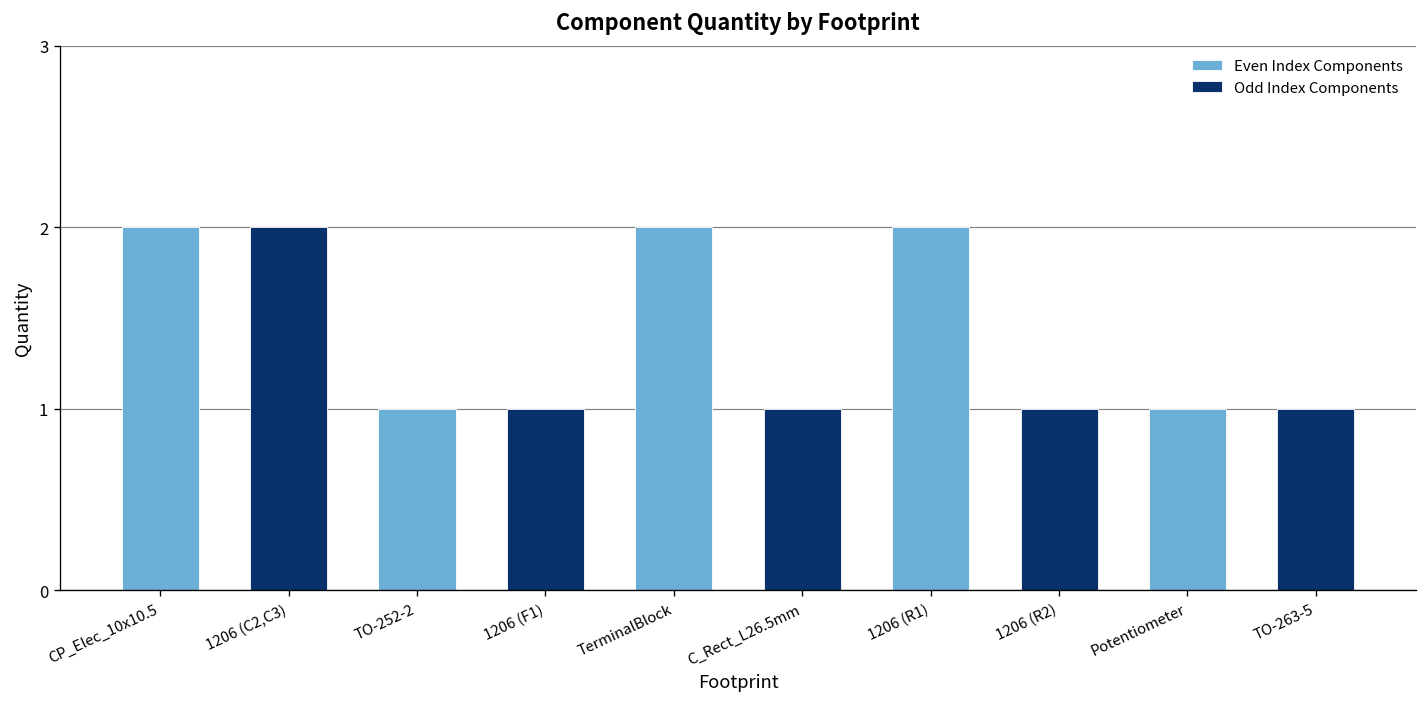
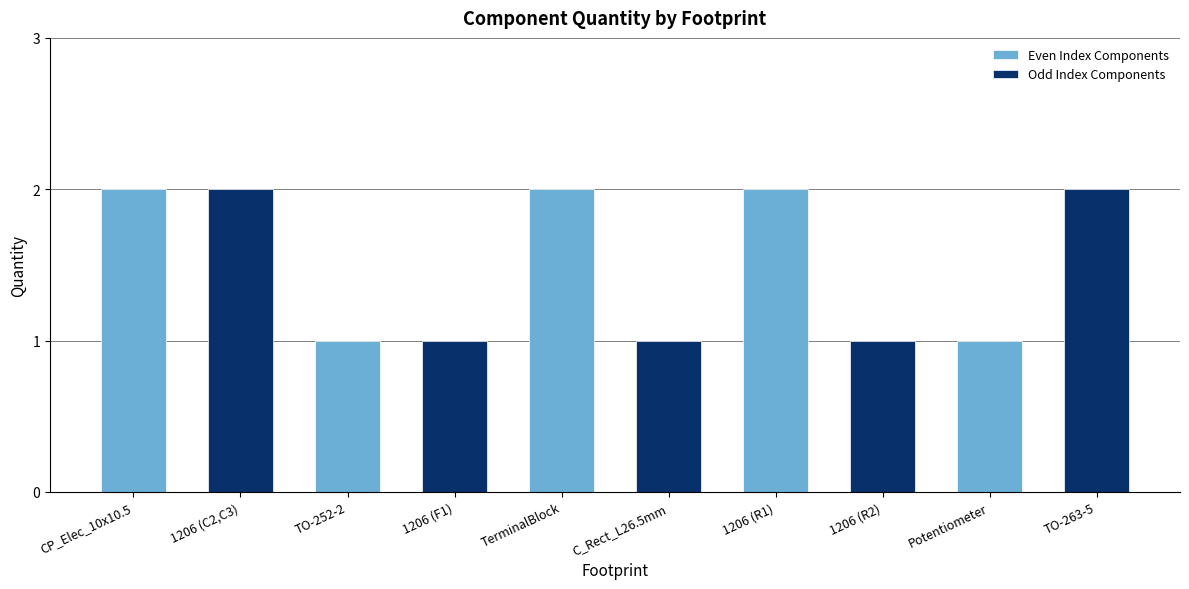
  {
    "Even Index Components": {
      "CP_Elec_10x10.5": 2,
      "TO-252-2": 1,
      "TerminalBlock": 2,
      "1206 (R1)": 2,
      "Potentiometer": 1
    },
    "Odd Index Components": {
      "1206 (C2,C3)": 2,
      "1206 (F1)": 1,
      "C_Rect_L26.5mm": 1,
      "1206 (R2)": 1,
-     "TO-263-5": 1
+     "TO-263-5": 2
    }
  }
